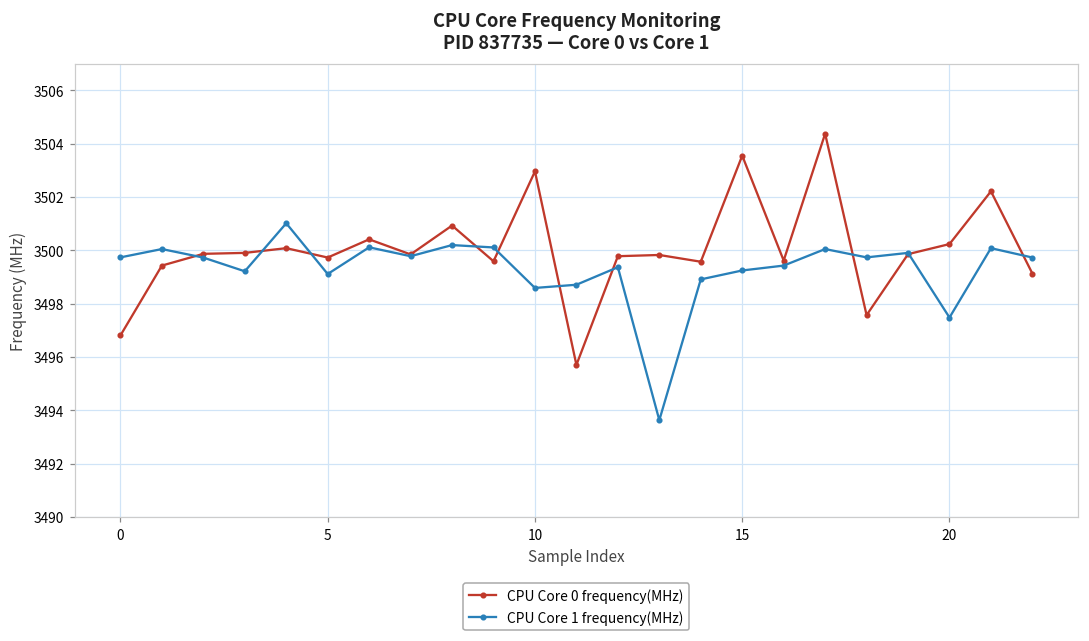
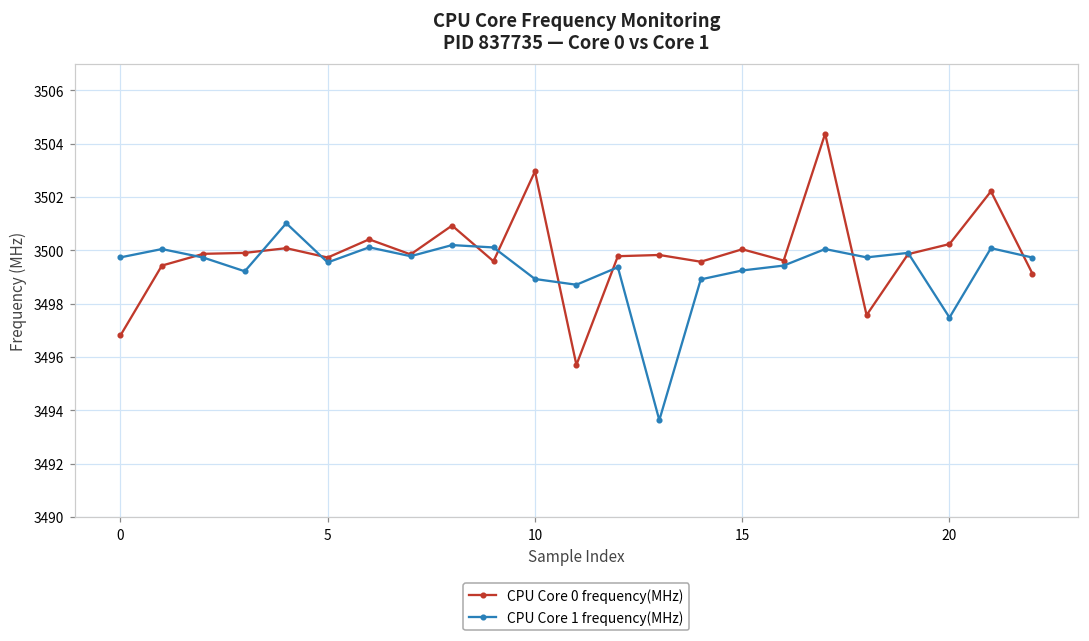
  {
    "CPU Core 0 frequency(MHz)": {
      "0": 3496.8,
      "5": 3499.7,
      "10": 3503.0,
-     "15": 3503.6,
+     "15": 3500.0,
      "20": 3500.2
    },
    "CPU Core 1 frequency(MHz)": {
      "0": 3499.7,
-     "5": 3499.1,
-     "10": 3498.6,
+     "5": 3499.5,
+     "10": 3498.9,
      "15": 3499.2,
      "20": 3497.5
    }
  }
